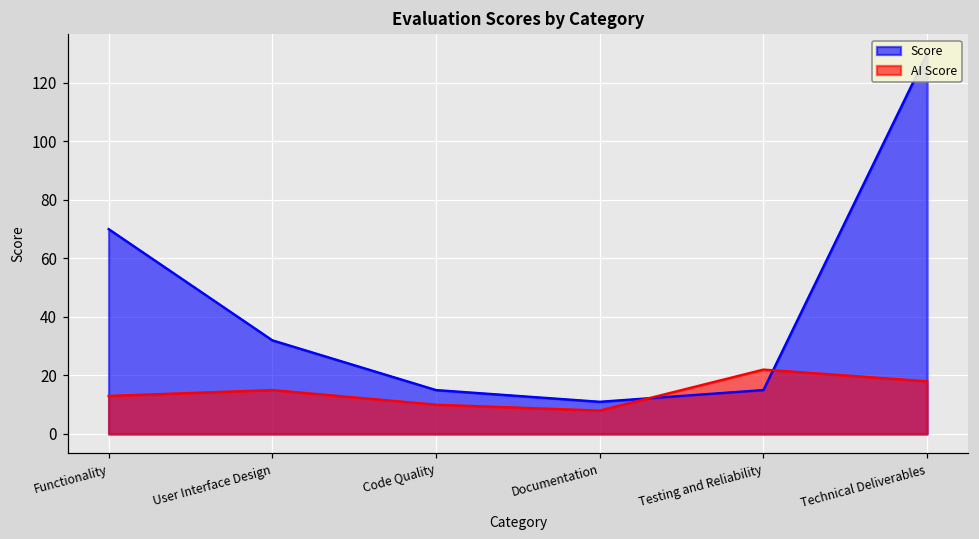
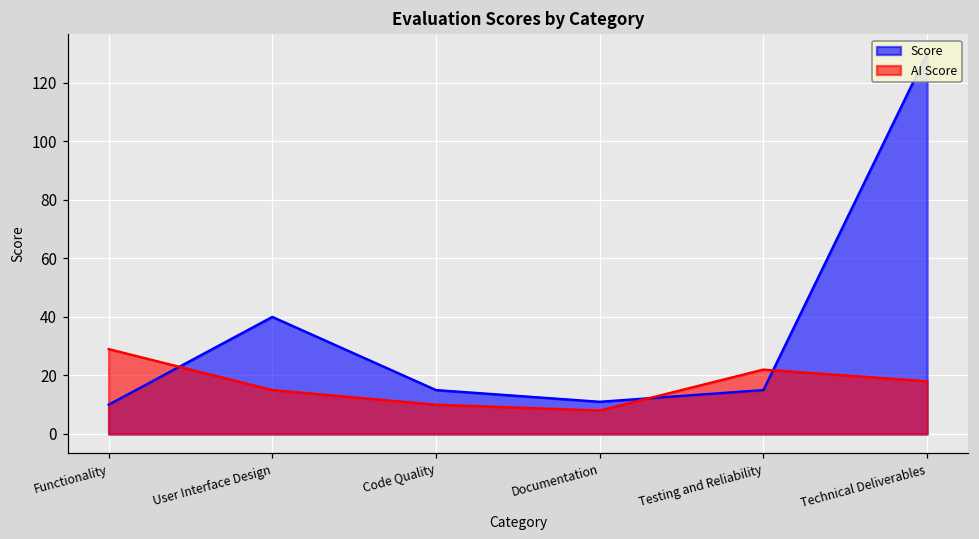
  {
    "Score": {
-     "Functionality": 70,
-     "User Interface Design": 32,
+     "Functionality": 10,
+     "User Interface Design": 40,
      "Code Quality": 15,
      "Documentation": 11,
      "Testing and Reliability": 15
    },
    "AI Score": {
-     "Functionality": 13,
+     "Functionality": 29,
      "User Interface Design": 15,
      "Code Quality": 10,
      "Documentation": 8,
      "Testing and Reliability": 22,
      "Technical Deliverables": 18
    }
  }
